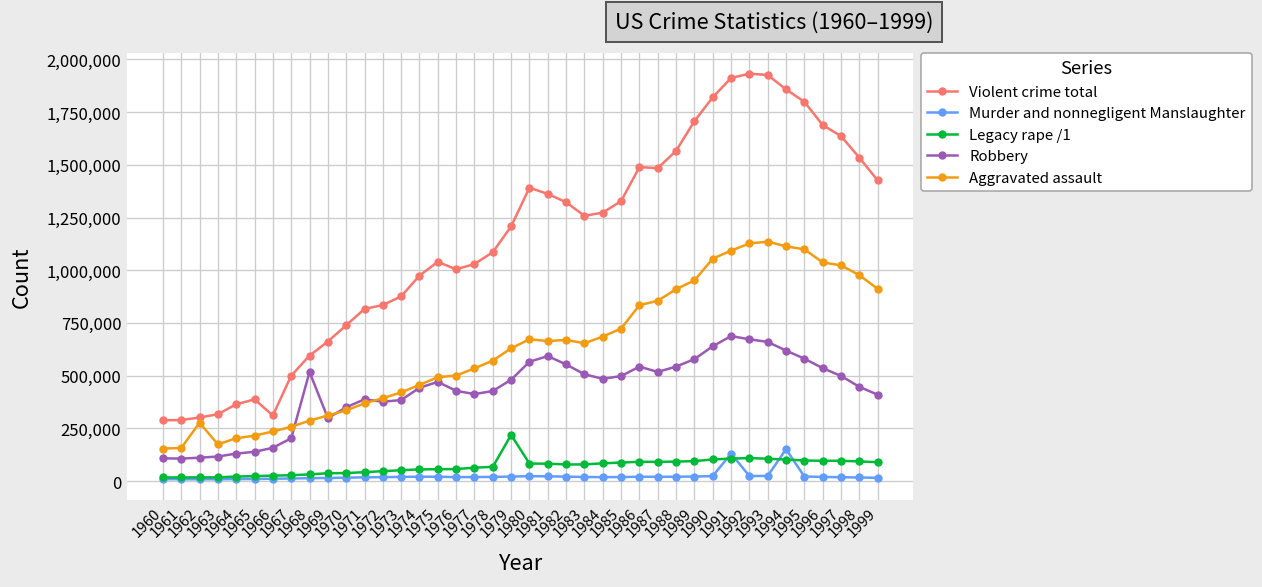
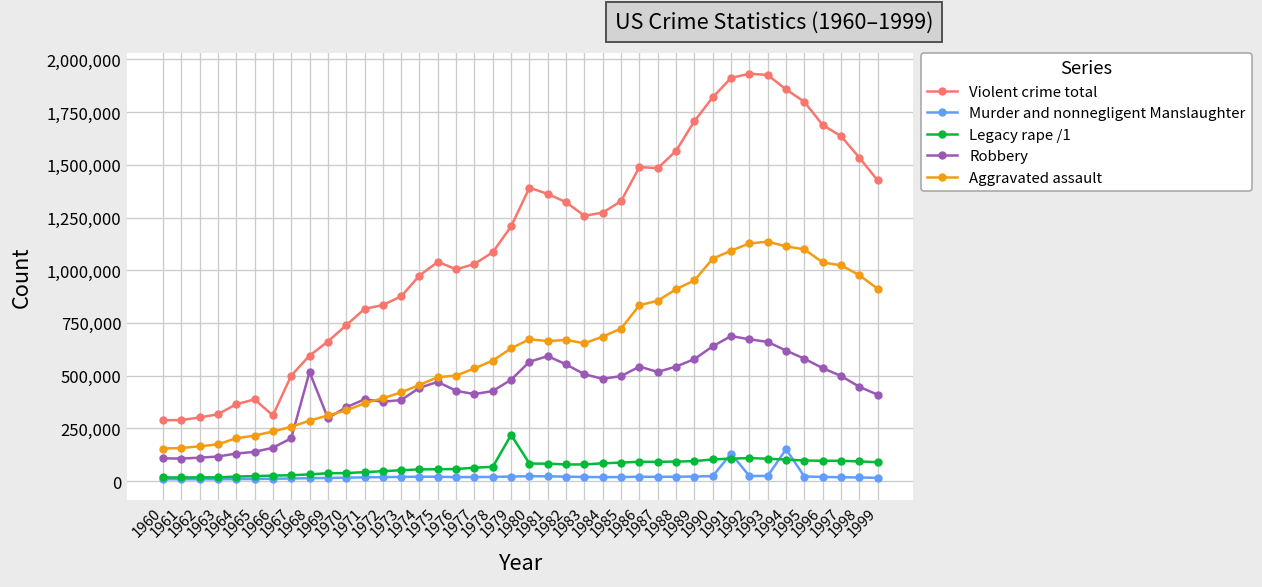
  {
    "Violent crime total": {
      "1960": "290,000",
      "1961": "290,000",
      "1962": "300,000",
      "1963": "320,000",
      "1964": "360,000",
      "1965": "390,000",
      "1966": "310,000",
      "1967": "500,000",
      "1968": "600,000",
      "1969": "660,000",
      "1970": "740,000",
      "1971": "820,000",
      "1972": "830,000",
      "1973": "880,000",
      "1974": "970,000",
      "1975": "1,040,000",
      "1976": "1,000,000",
      "1977": "1,030,000",
      "1978": "1,090,000",
      "1979": "1,210,000",
      "1980": "1,390,000",
      "1981": "1,360,000",
      "1982": "1,320,000",
      "1983": "1,260,000",
      "1984": "1,270,000",
      "1985": "1,330,000",
      "1986": "1,490,000",
      "1987": "1,480,000",
      "1988": "1,570,000",
      "1989": "1,710,000",
      "1990": "1,820,000",
      "1991": "1,910,000",
      "1992": "1,930,000",
      "1993": "1,930,000",
      "1994": "1,860,000",
      "1995": "1,800,000",
      "1996": "1,690,000",
      "1997": "1,640,000",
      "1998": "1,530,000",
      "1999": "1,430,000"
    },
    "Murder and nonnegligent Manslaughter": {
      "1966": "10,000",
      "1967": "10,000",
      "1968": "10,000",
      "1969": "10,000",
      "1970": "20,000",
      "1971": "20,000",
      "1972": "20,000",
      "1973": "20,000",
      "1974": "20,000",
      "1975": "20,000",
      "1976": "20,000",
      "1977": "20,000",
      "1978": "20,000",
      "1979": "20,000",
      "1980": "20,000",
      "1981": "20,000",
      "1982": "20,000",
      "1983": "20,000",
      "1984": "20,000",
      "1985": "20,000",
      "1986": "20,000",
      "1987": "20,000",
      "1988": "20,000",
      "1989": "20,000",
      "1990": "20,000",
      "1991": "130,000",
      "1992": "20,000",
      "1993": "20,000",
      "1994": "150,000",
      "1995": "20,000",
      "1996": "20,000",
      "1997": "20,000",
      "1998": "20,000",
      "1999": "20,000"
    },
    "Legacy rape /1": {
      "1966": "30,000",
      "1967": "30,000",
      "1968": "30,000",
      "1969": "40,000",
      "1970": "40,000",
      "1971": "40,000",
      "1972": "50,000",
      "1973": "50,000",
      "1974": "60,000",
      "1975": "60,000",
      "1976": "60,000",
      "1977": "60,000",
      "1978": "70,000",
      "1979": "220,000",
      "1980": "80,000",
      "1981": "80,000",
      "1982": "80,000",
      "1983": "80,000",
      "1984": "80,000",
      "1985": "90,000",
      "1986": "90,000",
      "1987": "90,000",
      "1988": "90,000",
      "1989": "90,000",
      "1990": "100,000",
      "1991": "110,000",
      "1992": "110,000",
      "1993": "110,000",
      "1994": "100,000",
      "1995": "100,000",
      "1996": "100,000",
      "1997": "100,000",
      "1998": "90,000",
      "1999": "90,000"
    },
    "Robbery": {
      "1960": "110,000",
      "1961": "110,000",
      "1962": "110,000",
      "1963": "120,000",
      "1964": "130,000",
      "1965": "140,000",
      "1966": "160,000",
      "1967": "200,000",
      "1968": "520,000",
      "1970": "350,000",
      "1971": "390,000",
      "1972": "380,000",
      "1973": "380,000",
      "1975": "470,000",
      "1976": "430,000",
      "1977": "410,000",
      "1978": "430,000",
      "1979": "480,000",
      "1980": "570,000",
      "1981": "590,000",
      "1982": "550,000",
      "1983": "510,000",
      "1984": "490,000",
      "1985": "500,000",
      "1986": "540,000",
      "1987": "520,000",
      "1988": "540,000",
      "1989": "580,000",
      "1990": "640,000",
      "1991": "690,000",
      "1992": "670,000",
      "1993": "660,000",
      "1994": "620,000",
      "1995": "580,000",
      "1996": "540,000",
      "1997": "500,000",
      "1998": "450,000",
      "1999": "410,000"
    },
    "Aggravated assault": {
      "1960": "150,000",
      "1961": "160,000",
-     "1962": "280,000",
+     "1962": "160,000",
      "1963": "170,000",
      "1964": "200,000",
      "1965": "220,000",
      "1966": "240,000",
      "1967": "260,000",
      "1968": "290,000",
      "1970": "330,000",
      "1971": "370,000",
      "1972": "390,000",
      "1973": "420,000",
      "1975": "490,000",
      "1976": "500,000",
      "1977": "530,000",
      "1978": "570,000",
      "1979": "630,000",
      "1980": "670,000",
      "1981": "660,000",
      "1982": "670,000",
      "1983": "650,000",
      "1984": "690,000",
      "1985": "720,000",
      "1986": "830,000",
      "1987": "860,000",
      "1988": "910,000",
      "1989": "950,000",
      "1990": "1,050,000",
      "1991": "1,090,000",
      "1992": "1,130,000",
      "1993": "1,140,000",
      "1994": "1,110,000",
      "1995": "1,100,000",
      "1996": "1,040,000",
      "1997": "1,020,000",
      "1998": "980,000",
      "1999": "910,000"
    }
  }
